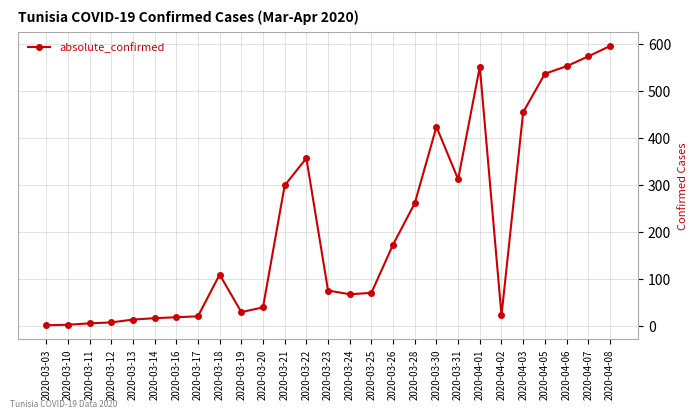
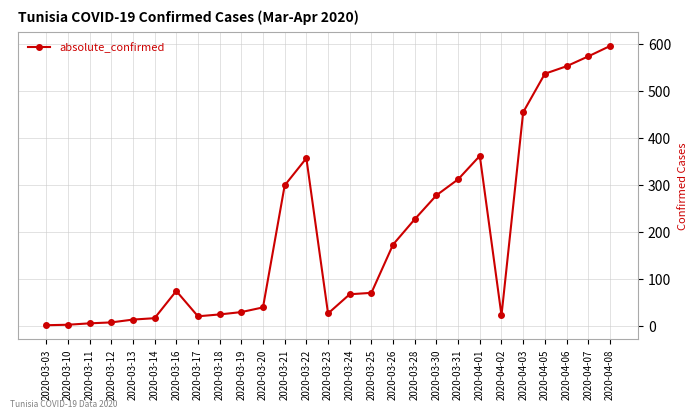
  {
    "2020-03-03": 0,
    "2020-03-10": 0,
    "2020-03-11": 10,
    "2020-03-12": 10,
    "2020-03-13": 10,
    "2020-03-14": 20,
-   "2020-03-16": 20,
+   "2020-03-16": 70,
    "2020-03-17": 20,
-   "2020-03-18": 110,
+   "2020-03-18": 20,
    "2020-03-19": 30,
    "2020-03-20": 40,
    "2020-03-21": 300,
    "2020-03-22": 360,
-   "2020-03-23": 80,
+   "2020-03-23": 30,
    "2020-03-24": 70,
    "2020-03-25": 70,
    "2020-03-26": 170,
-   "2020-03-28": 260,
-   "2020-03-30": 420,
+   "2020-03-28": 230,
+   "2020-03-30": 280,
    "2020-03-31": 310,
-   "2020-04-01": 550,
+   "2020-04-01": 360,
    "2020-04-02": 20,
    "2020-04-03": 460,
    "2020-04-05": 540,
    "2020-04-06": 550,
    "2020-04-07": 570,
    "2020-04-08": 600
  }
